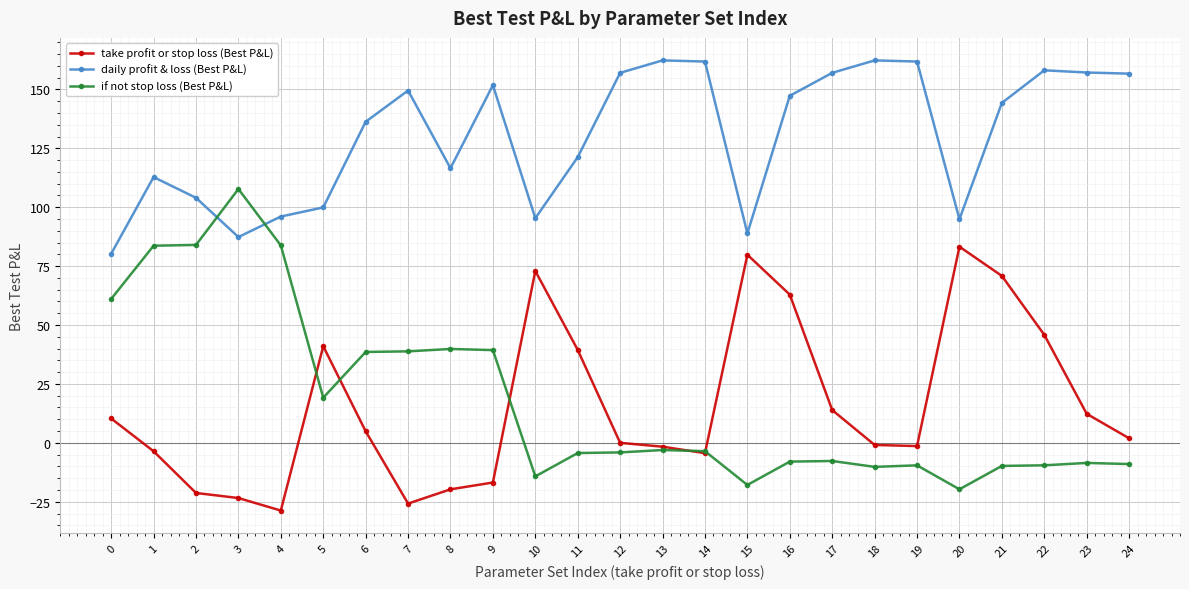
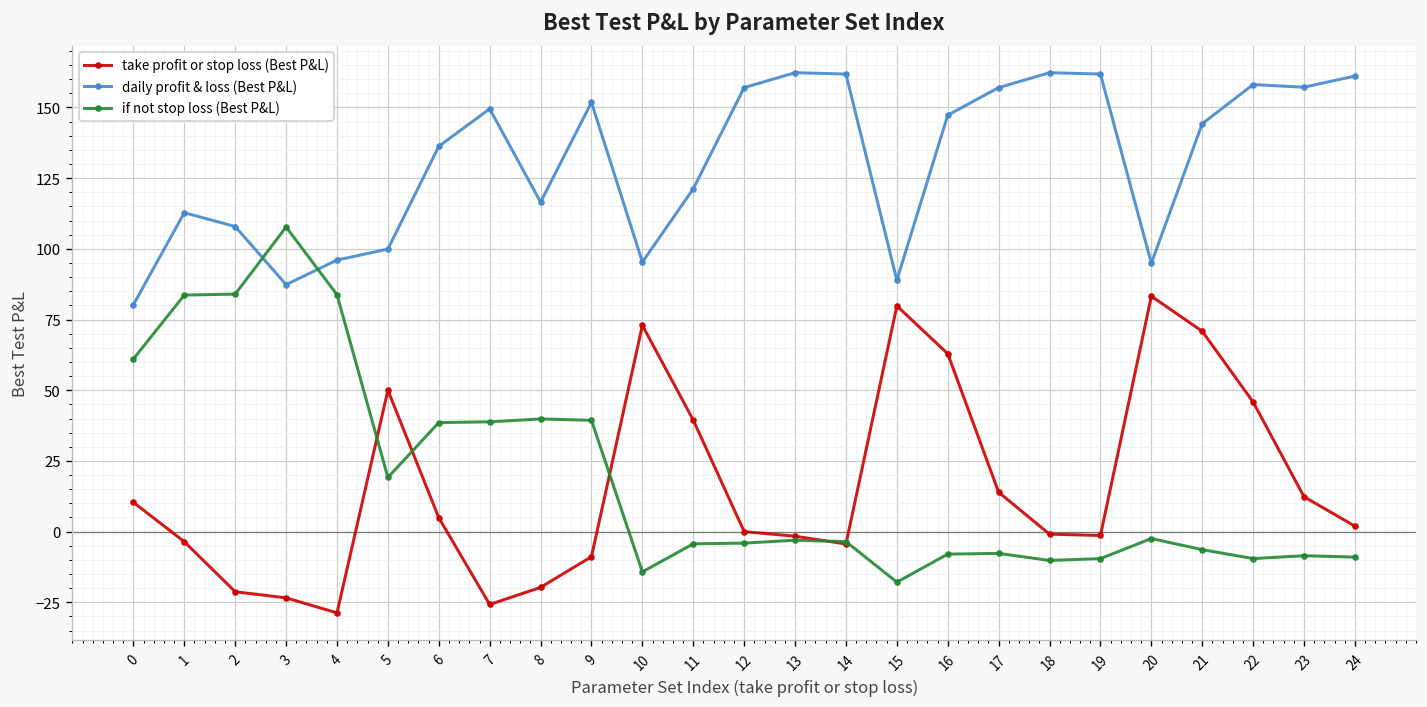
  {
    "take profit or stop loss (Best P&L)": {
      "0": 10,
      "1": -4,
      "2": -21,
      "3": -23,
      "4": -29,
-     "5": 41,
+     "5": 50,
      "6": 5,
      "7": -26,
      "8": -20,
-     "9": -17,
+     "9": -9,
      "10": 73,
      "11": 39,
      "12": 0,
      "13": -2,
      "15": 80,
      "16": 63,
      "17": 14,
      "18": -1,
      "19": -1,
      "20": 83,
      "21": 71,
      "22": 46,
      "23": 12,
      "24": 2
    },
    "daily profit & loss (Best P&L)": {
      "0": 80,
      "1": 113,
-     "2": 104,
+     "2": 108,
      "3": 87,
      "4": 96,
      "5": 100,
      "6": 136,
      "7": 150,
      "8": 117,
      "9": 152,
      "10": 95,
      "11": 121,
      "12": 157,
      "13": 162,
      "14": 162,
      "15": 89,
      "16": 147,
      "17": 157,
      "18": 162,
      "19": 162,
      "20": 95,
      "21": 144,
      "22": 158,
      "23": 157,
-     "24": 157
+     "24": 161
    },
    "if not stop loss (Best P&L)": {
      "0": 61,
      "1": 84,
      "2": 84,
      "3": 108,
      "4": 84,
      "5": 19,
      "6": 39,
      "7": 39,
      "8": 40,
      "9": 39,
      "10": -14,
      "11": -4,
      "12": -4,
      "13": -3,
      "15": -18,
      "16": -8,
      "17": -8,
      "18": -10,
      "19": -10,
-     "20": -20,
-     "21": -10,
+     "20": -2,
+     "21": -6,
      "22": -10,
      "23": -9,
      "24": -9
    }
  }
